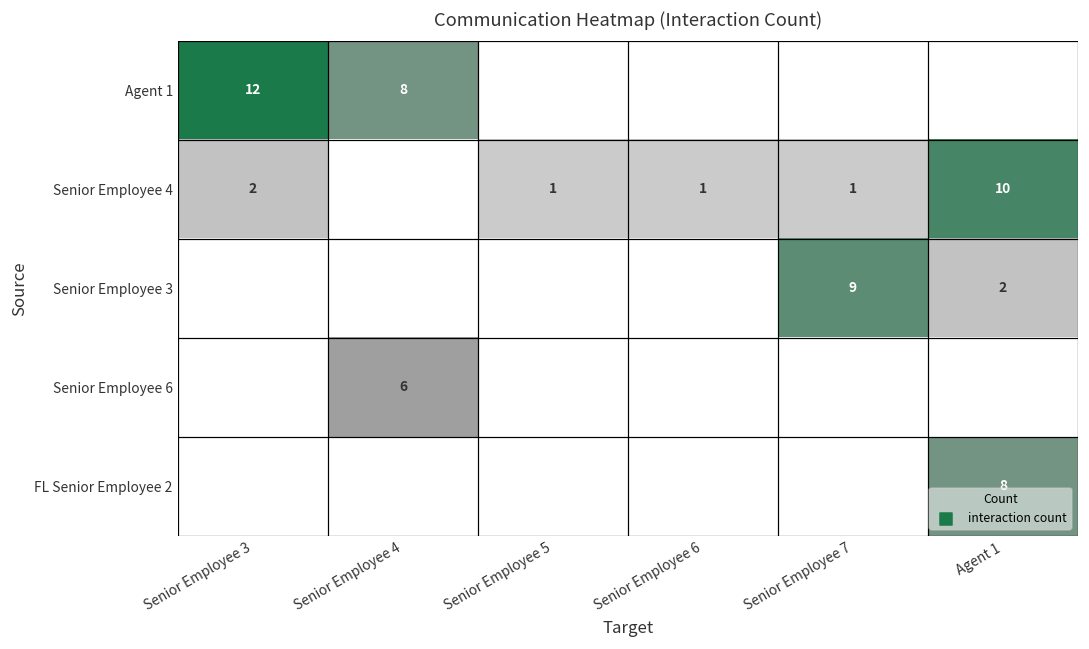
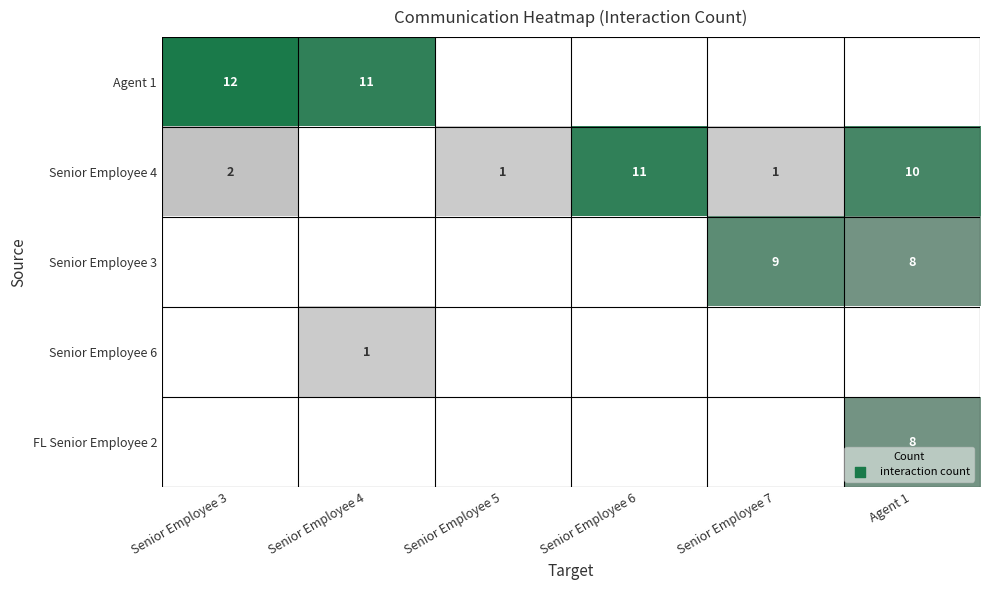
  {
    "Agent 1": {
      "Senior Employee 3": 12,
-     "Senior Employee 4": 8
+     "Senior Employee 4": 11
    },
    "Senior Employee 4": {
      "Senior Employee 3": 2,
      "Senior Employee 5": 1,
-     "Senior Employee 6": 1,
+     "Senior Employee 6": 11,
      "Senior Employee 7": 1,
      "Agent 1": 10
    },
    "Senior Employee 3": {
      "Senior Employee 7": 9,
-     "Agent 1": 2
+     "Agent 1": 8
    },
    "Senior Employee 6": {
-     "Senior Employee 4": 6
+     "Senior Employee 4": 1
    }
  }
